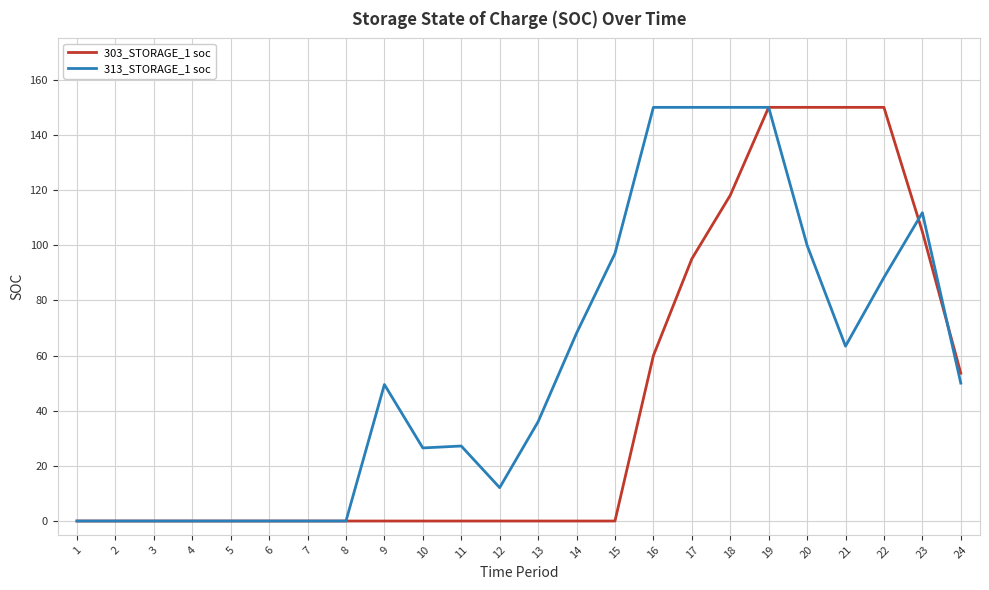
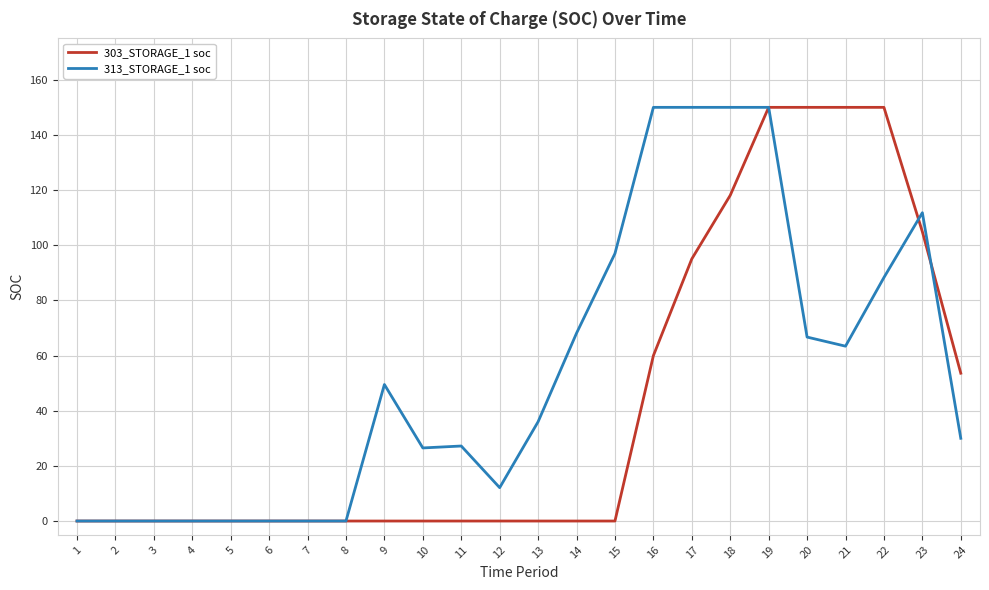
  {
    "303_STORAGE_1 soc": {
      "9": 0,
      "10": 0,
      "11": 0,
      "12": 0,
      "13": 0,
      "14": 0,
      "15": 0,
      "16": 60,
      "17": 95,
      "18": 118,
      "20": 150,
      "21": 150,
      "22": 150,
      "23": 105,
      "24": 54
    },
    "313_STORAGE_1 soc": {
      "9": 50,
      "10": 27,
      "11": 27,
      "12": 12,
      "13": 36,
      "14": 68,
      "15": 97,
      "16": 150,
      "17": 150,
      "18": 150,
-     "20": 100,
+     "20": 67,
      "21": 63,
      "22": 88,
      "23": 112,
-     "24": 50
+     "24": 30
    }
  }
